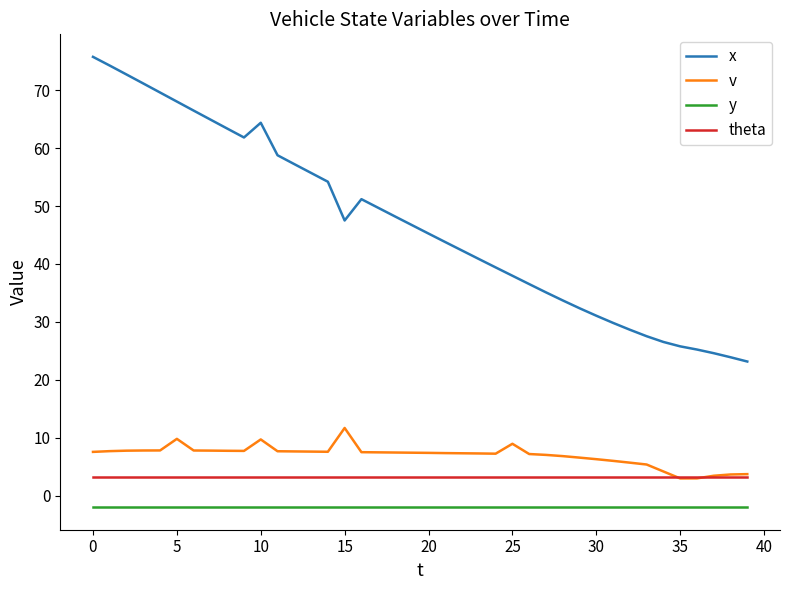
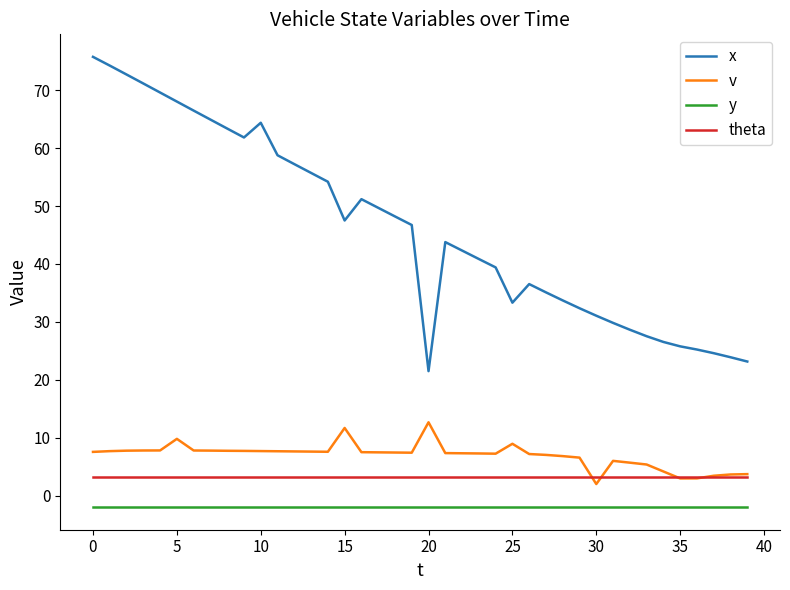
  {
    "x": {
      "0": 76,
      "5": 68,
      "10": 64,
      "15": 48,
-     "20": 45,
-     "25": 38,
+     "20": 21,
+     "25": 33,
      "30": 31,
      "35": 26
    },
    "v": {
      "0": 8,
      "5": 10,
-     "10": 10,
+     "10": 8,
      "15": 12,
-     "20": 7,
+     "20": 13,
      "25": 9,
-     "30": 6
+     "30": 2
    },
    "y": {
      "0": -2,
      "5": -2,
      "10": -2,
      "15": -2,
      "20": -2,
      "25": -2,
      "30": -2,
      "35": -2
    },
    "theta": {
      "0": 3,
      "5": 3,
      "10": 3,
      "15": 3,
      "20": 3,
      "25": 3,
      "30": 3
    }
  }
